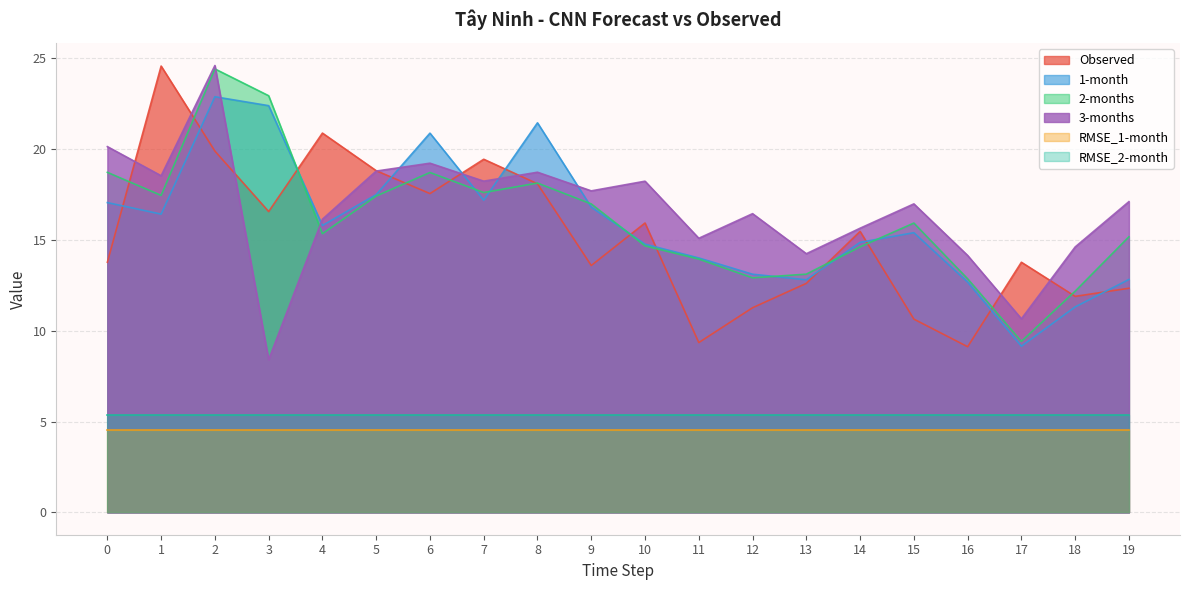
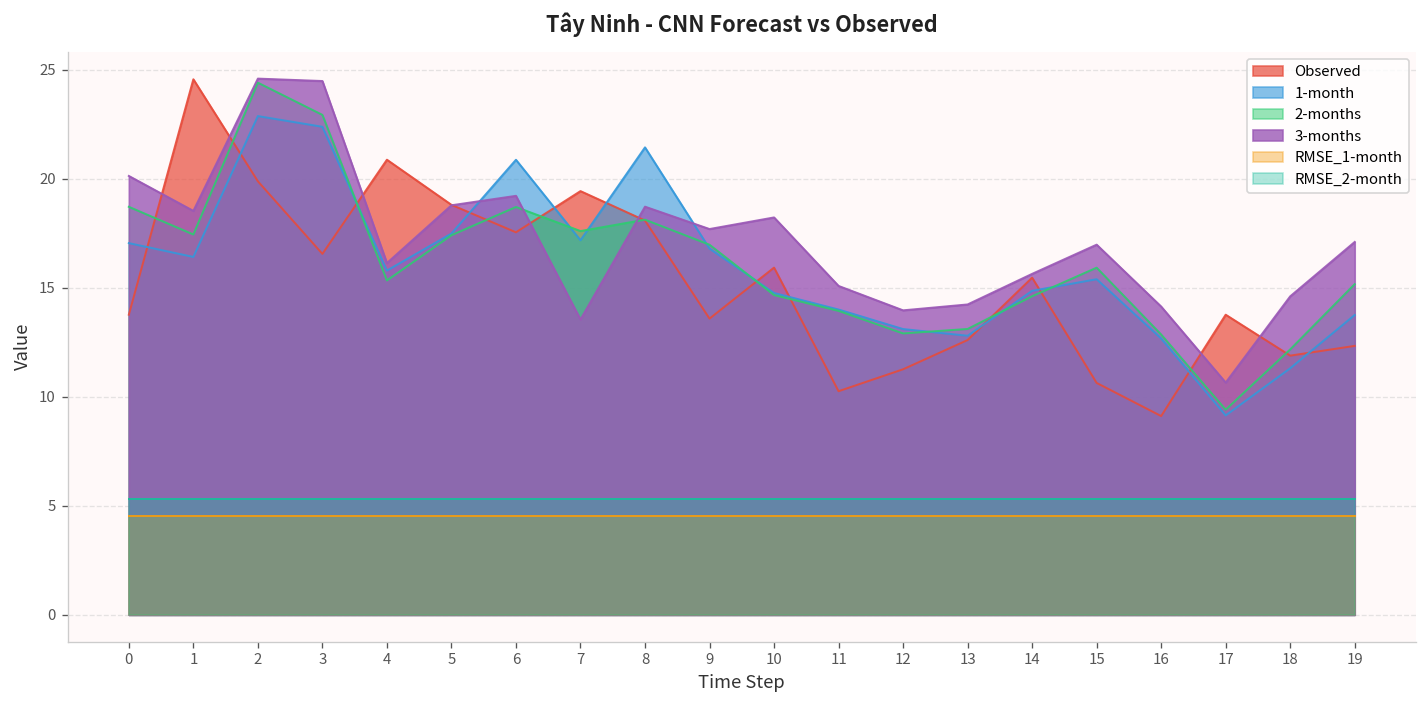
  {
    "Observed": {
      "0": 13.8,
      "1": 24.6,
      "2": 19.9,
      "3": 16.6,
      "4": 20.9,
      "6": 17.5,
      "7": 19.4,
      "9": 13.6,
      "10": 15.9,
-     "11": 9.3,
+     "11": 10.3,
      "12": 11.3,
      "13": 12.6,
      "14": 15.5,
      "15": 10.6,
      "16": 9.1,
      "17": 13.8,
      "18": 11.9,
      "19": 12.3
    },
    "1-month": {
      "0": 17.0,
      "1": 16.4,
      "2": 22.9,
      "3": 22.4,
      "4": 15.8,
      "6": 20.9,
      "7": 17.2,
      "8": 21.4,
      "9": 16.8,
      "12": 13.1,
      "13": 12.8,
      "14": 14.9,
      "15": 15.4,
      "16": 12.7,
      "17": 9.1,
      "18": 11.3,
-     "19": 12.8
+     "19": 13.8
    },
    "3-months": {
      "0": 20.1,
      "1": 18.5,
      "2": 24.6,
-     "3": 8.4,
+     "3": 24.5,
      "4": 16.1,
      "6": 19.2,
-     "7": 18.2,
+     "7": 13.5,
      "8": 18.7,
      "9": 17.7,
      "10": 18.2,
      "11": 15.1,
-     "12": 16.4,
+     "12": 14.0,
      "13": 14.2,
      "14": 15.6,
      "15": 17.0,
      "16": 14.1,
      "17": 10.7,
      "18": 14.6,
      "19": 17.1
    },
    "RMSE_1-month": {
      "0": 4.5,
      "1": 4.5,
      "2": 4.5,
      "3": 4.5,
      "4": 4.5,
      "5": 4.5,
      "6": 4.5,
      "7": 4.5,
      "8": 4.5,
      "9": 4.5,
      "10": 4.5,
      "11": 4.5,
      "12": 4.5,
      "13": 4.5,
      "14": 4.5,
      "15": 4.5,
      "16": 4.5,
      "17": 4.5,
      "18": 4.5,
      "19": 4.5
    }
  }
